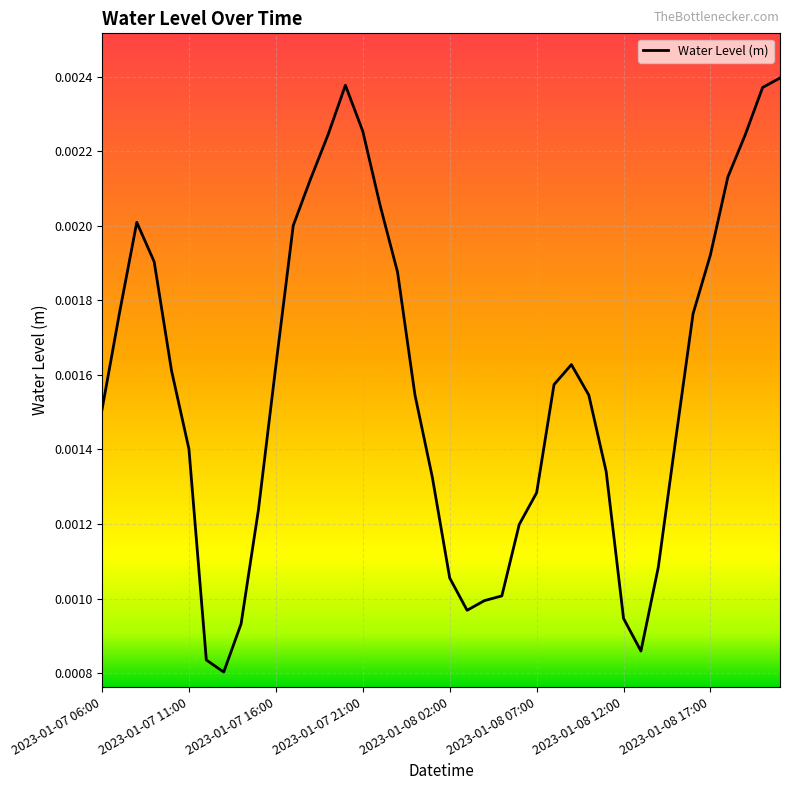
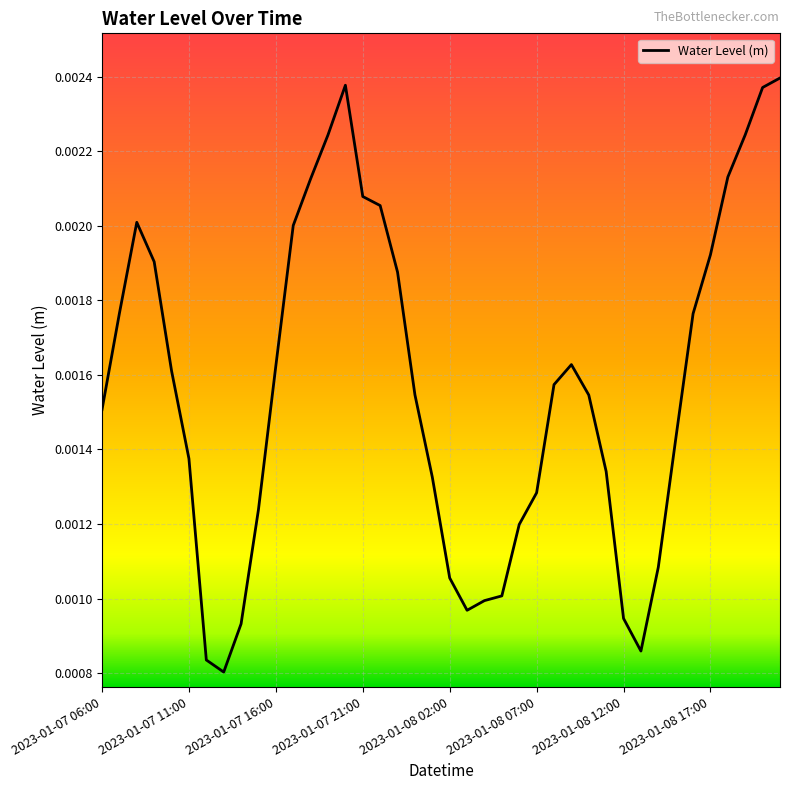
  {
    "2023-01-07 06:00": 0.00151,
-   "2023-01-07 11:00": 0.00140,
+   "2023-01-07 11:00": 0.00138,
    "2023-01-07 16:00": 0.00162,
-   "2023-01-07 21:00": 0.00225,
+   "2023-01-07 21:00": 0.00208,
    "2023-01-08 02:00": 0.00106,
    "2023-01-08 07:00": 0.00128,
    "2023-01-08 12:00": 0.00095,
    "2023-01-08 17:00": 0.00192
  }
